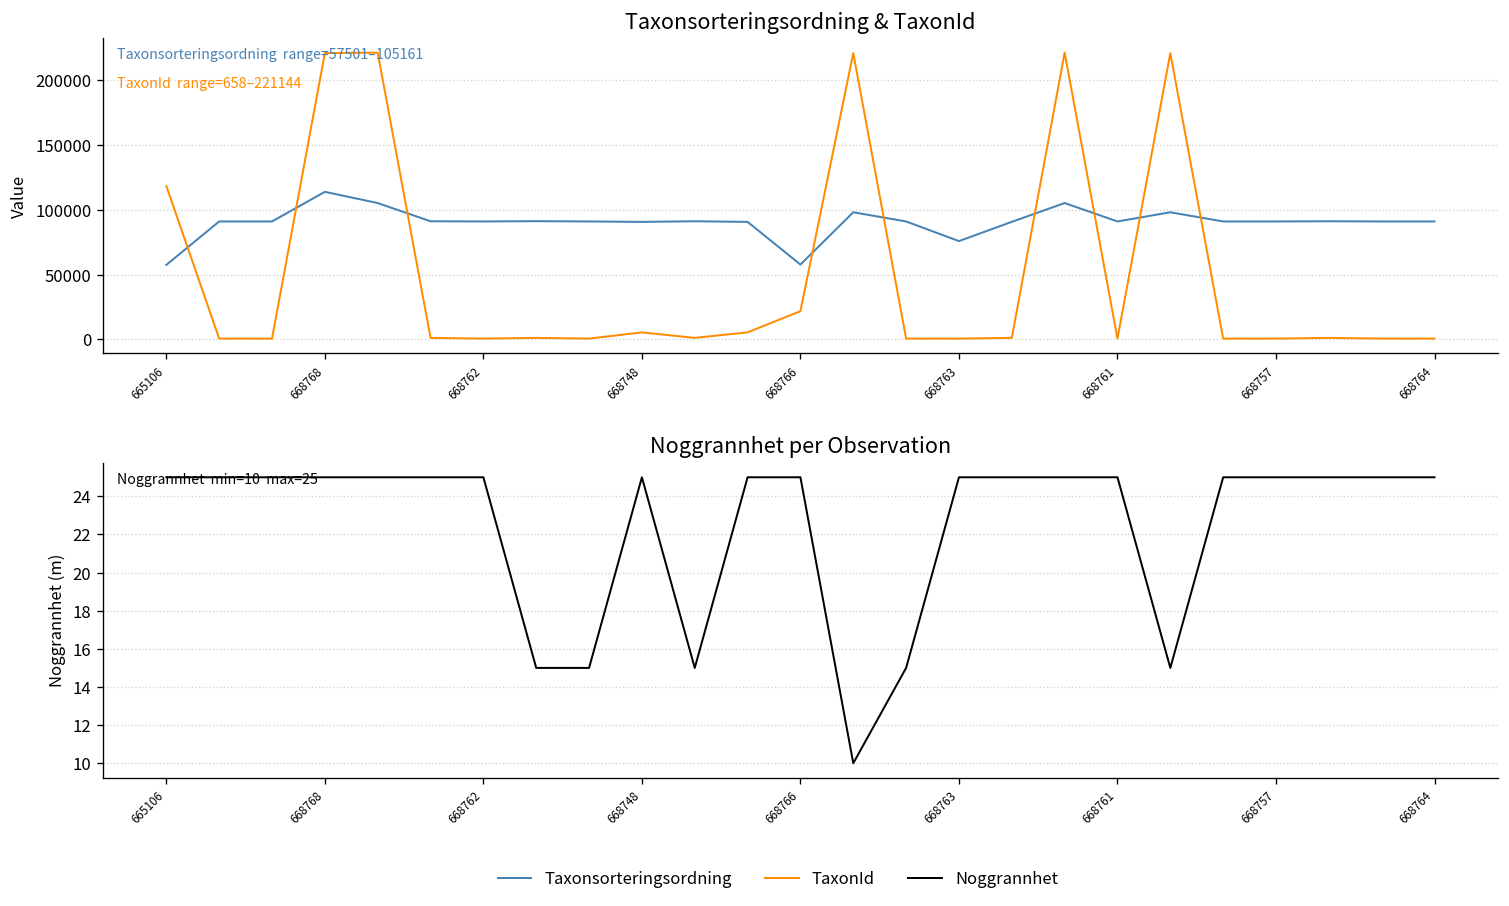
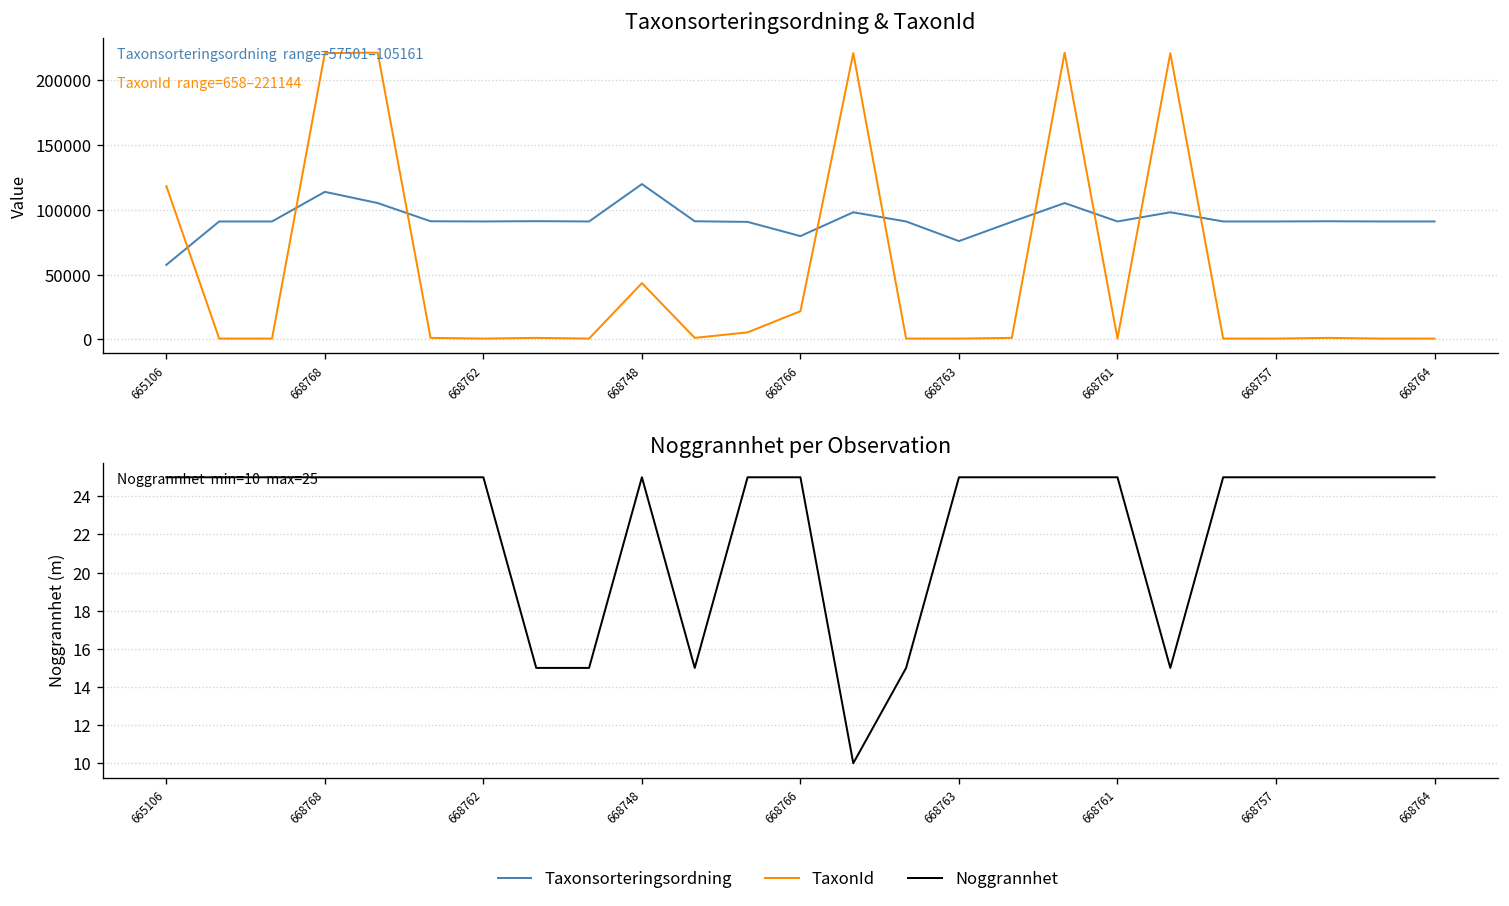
  {
    "Taxonsorteringsordning & TaxonId": {
      "Taxonsorteringsordning": {
        "665106": 58000,
        "668768": 114000,
        "668762": 91000,
-       "668748": 91000,
-       "668766": 58000,
+       "668748": 120000,
+       "668766": 80000,
        "668763": 76000,
        "668761": 91000,
        "668757": 91000,
        "668764": 91000
      },
      "TaxonId": {
        "665106": 118000,
        "668762": 1000,
-       "668748": 5000,
+       "668748": 43000,
        "668766": 22000,
        "668763": 1000,
        "668761": 1000,
        "668757": 1000,
        "668764": 1000
      }
    },
    "Noggrannhet per Observation": {
      "668768": 25.0,
      "668762": 25.0,
      "668748": 25.0,
      "668766": 25.0,
      "668763": 25.0,
      "668761": 25.0,
      "668757": 25.0,
      "668764": 25.0
    }
  }
